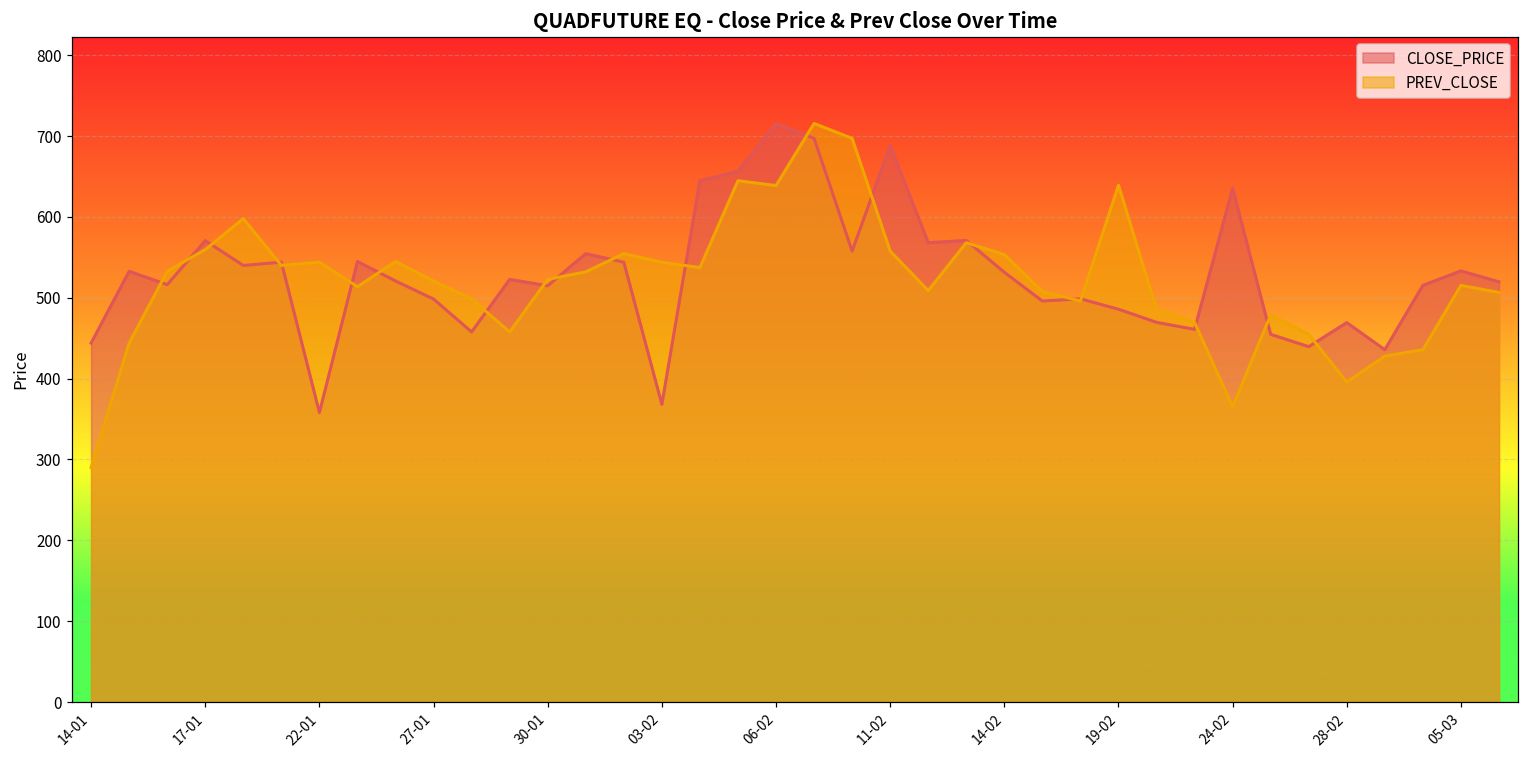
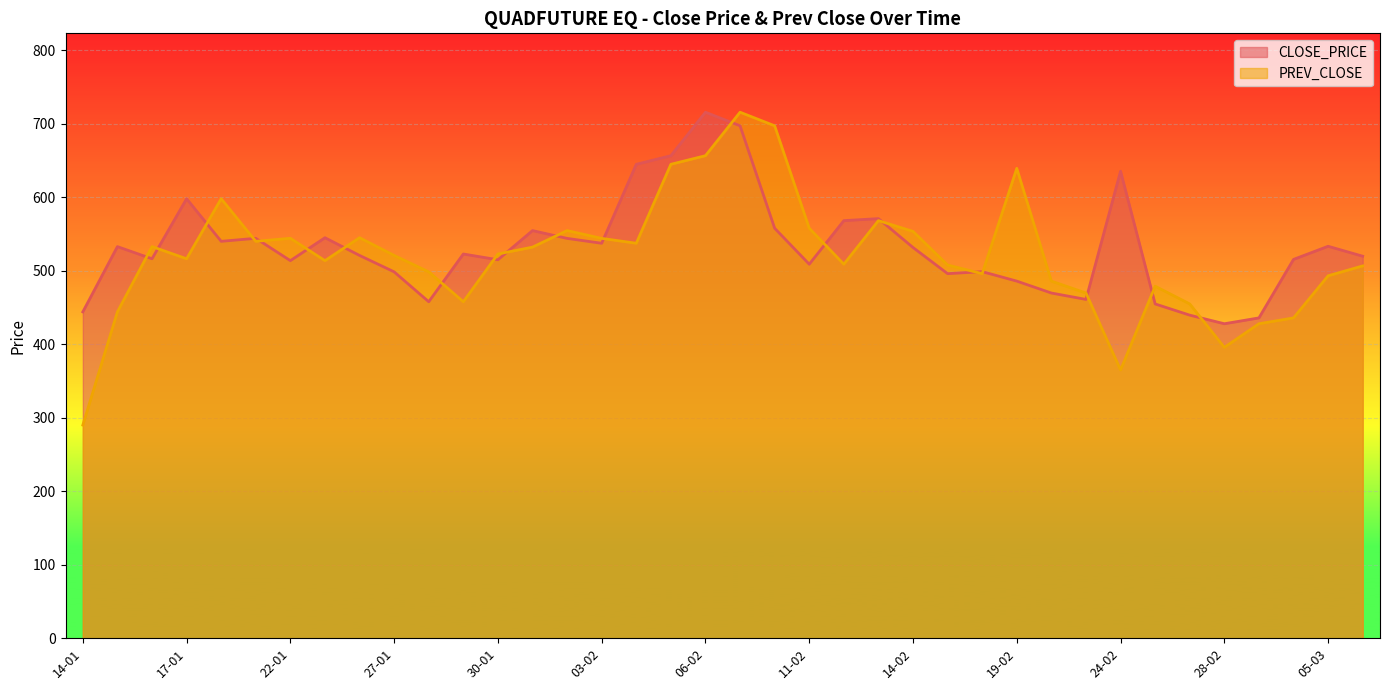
  {
    "CLOSE_PRICE": {
      "14-01": 440,
-     "17-01": 570,
-     "22-01": 360,
+     "17-01": 600,
+     "22-01": 510,
      "27-01": 500,
      "30-01": 510,
-     "03-02": 370,
+     "03-02": 540,
      "06-02": 720,
-     "11-02": 690,
+     "11-02": 510,
      "14-02": 530,
      "19-02": 490,
      "24-02": 640,
-     "28-02": 470,
+     "28-02": 430,
      "05-03": 530
    },
    "PREV_CLOSE": {
      "14-01": 290,
-     "17-01": 560,
+     "17-01": 520,
      "22-01": 540,
      "27-01": 520,
      "30-01": 520,
      "03-02": 540,
-     "06-02": 640,
+     "06-02": 660,
      "11-02": 560,
      "14-02": 550,
      "19-02": 640,
      "24-02": 360,
      "28-02": 400,
-     "05-03": 520
+     "05-03": 490
    }
  }
